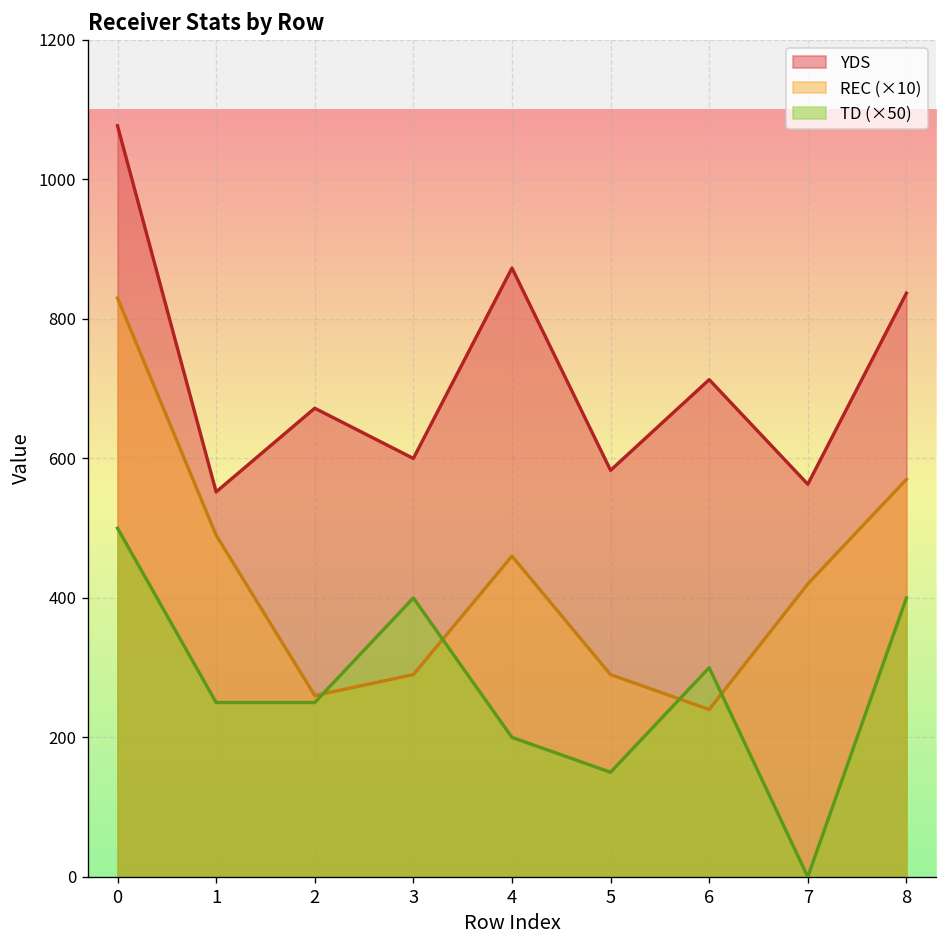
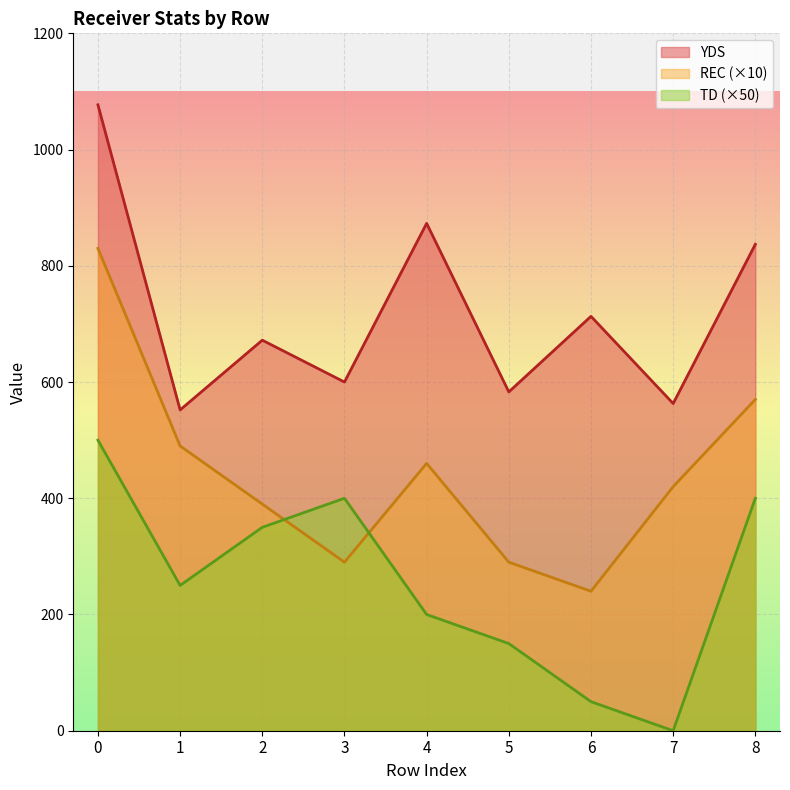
  {
    "YDS": {
      "0": 1080,
      "1": 550,
      "2": 670,
      "3": 600,
      "4": 870,
      "5": 580,
      "6": 710,
      "7": 560,
      "8": 840
    },
    "REC (×10)": {
      "0": 830,
      "1": 490,
-     "2": 260,
+     "2": 390,
      "3": 290,
      "4": 460,
      "5": 290,
      "6": 240,
      "7": 420,
      "8": 570
    },
    "TD (×50)": {
      "0": 500,
      "1": 250,
-     "2": 250,
+     "2": 350,
      "3": 400,
      "4": 200,
      "5": 150,
-     "6": 300,
+     "6": 50,
      "7": 0,
      "8": 400
    }
  }
